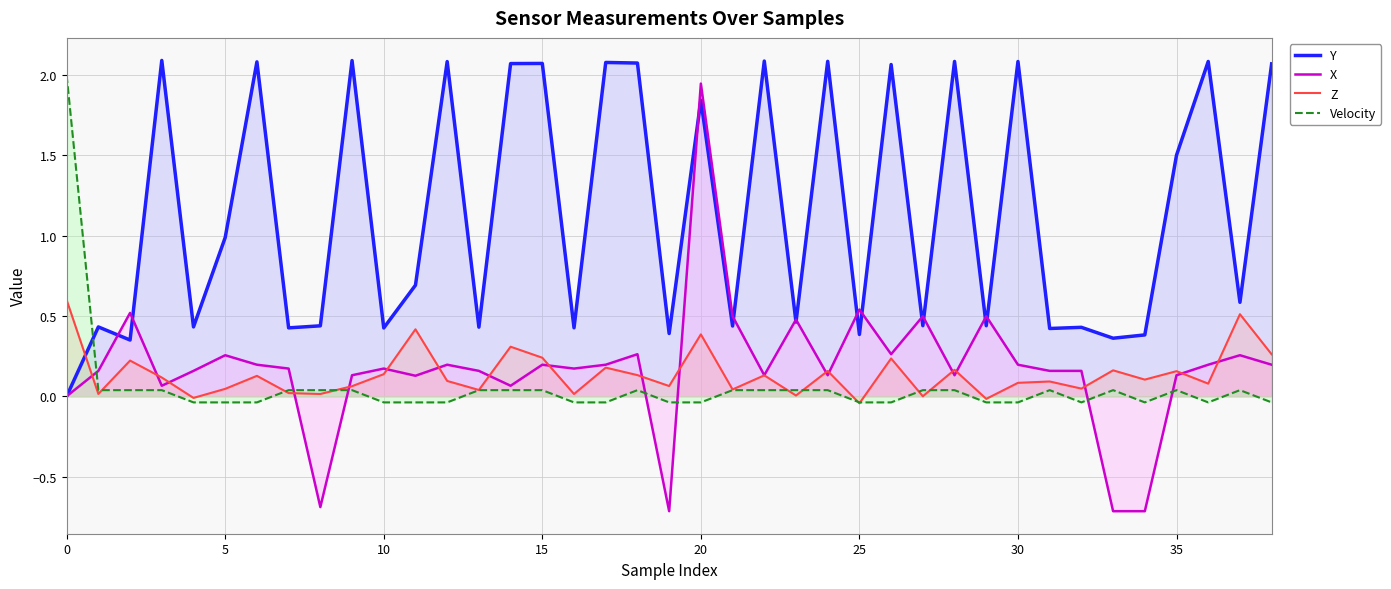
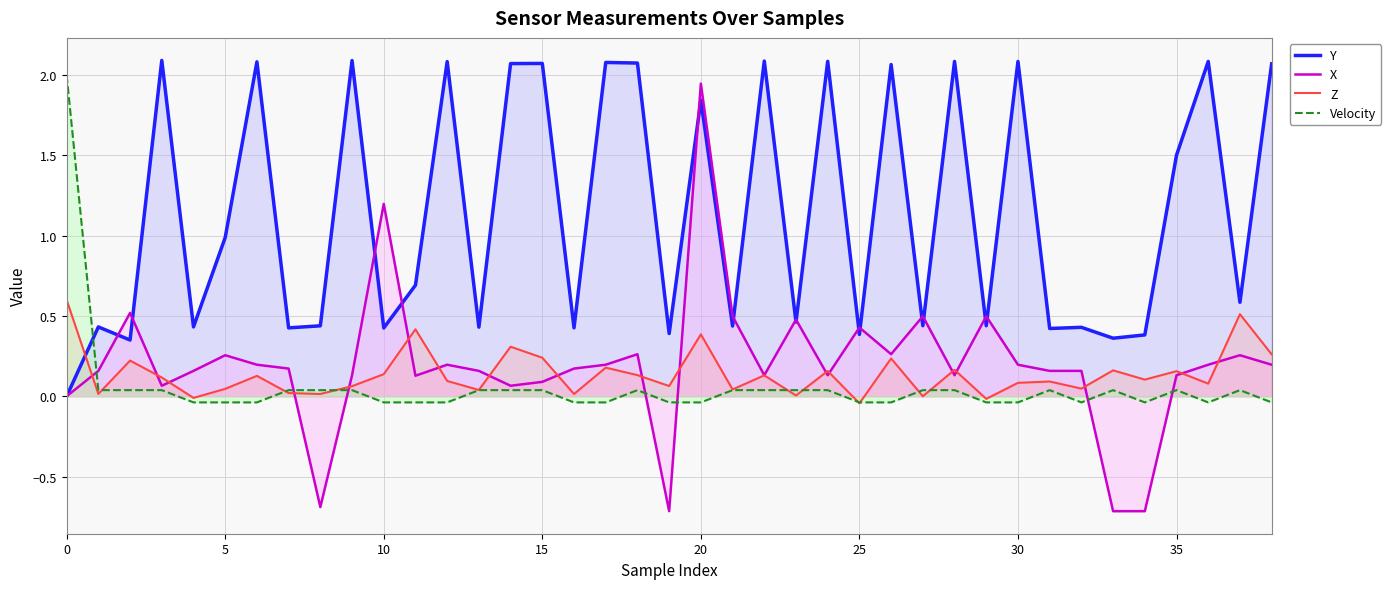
  {
    "Y": {
      "5": 0.99,
      "10": 0.43,
      "15": 2.07,
      "20": 1.84,
      "25": 0.39,
      "30": 2.09,
      "35": 1.50
    },
    "X": {
-     "10": 0.17,
-     "15": 0.20,
-     "25": 0.54
+     "10": 1.20,
+     "15": 0.09,
+     "25": 0.43
    },
    "Velocity": {
      "5": -0.04,
      "10": -0.04,
      "20": -0.04,
      "30": -0.04
    }
  }
